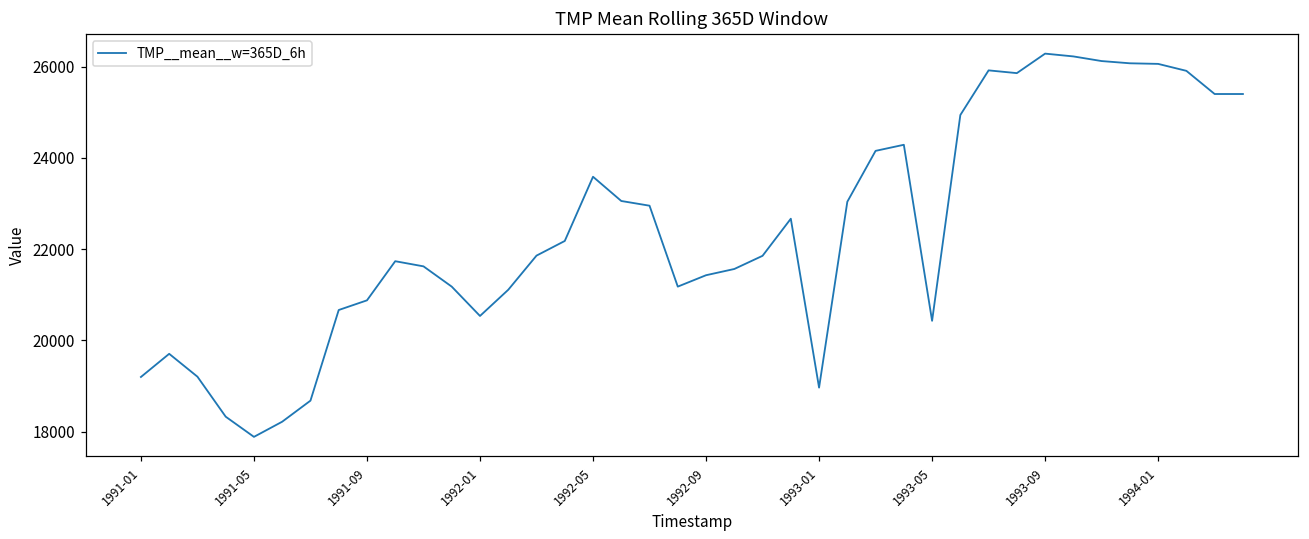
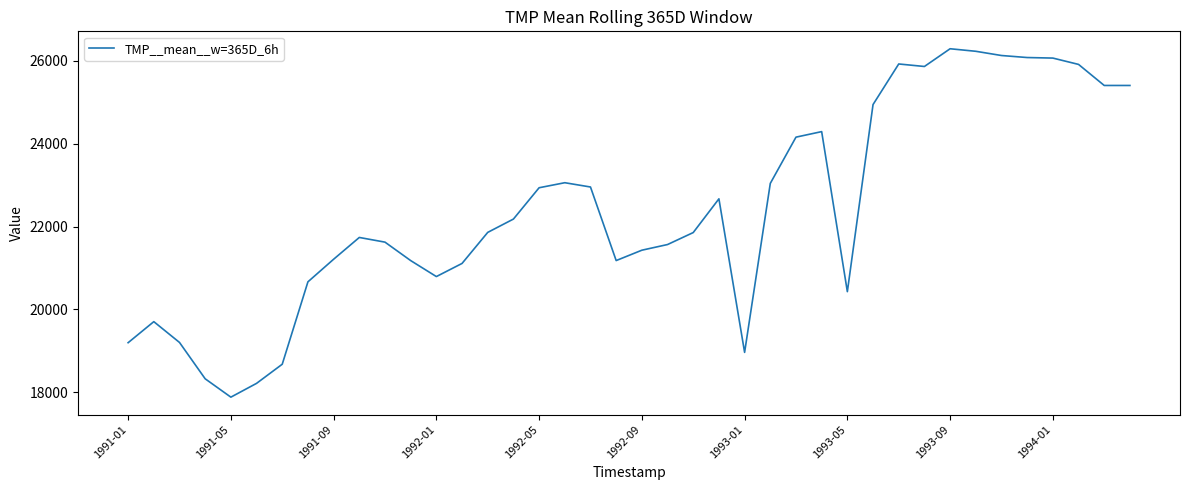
  {
    "1991-01": 19200,
    "1991-05": 17900,
-   "1991-09": 20900,
-   "1992-01": 20500,
-   "1992-05": 23600,
+   "1991-09": 21200,
+   "1992-01": 20800,
+   "1992-05": 22900,
    "1992-09": 21400,
    "1993-01": 19000,
    "1993-05": 20400,
    "1993-09": 26300,
    "1994-01": 26100
  }
